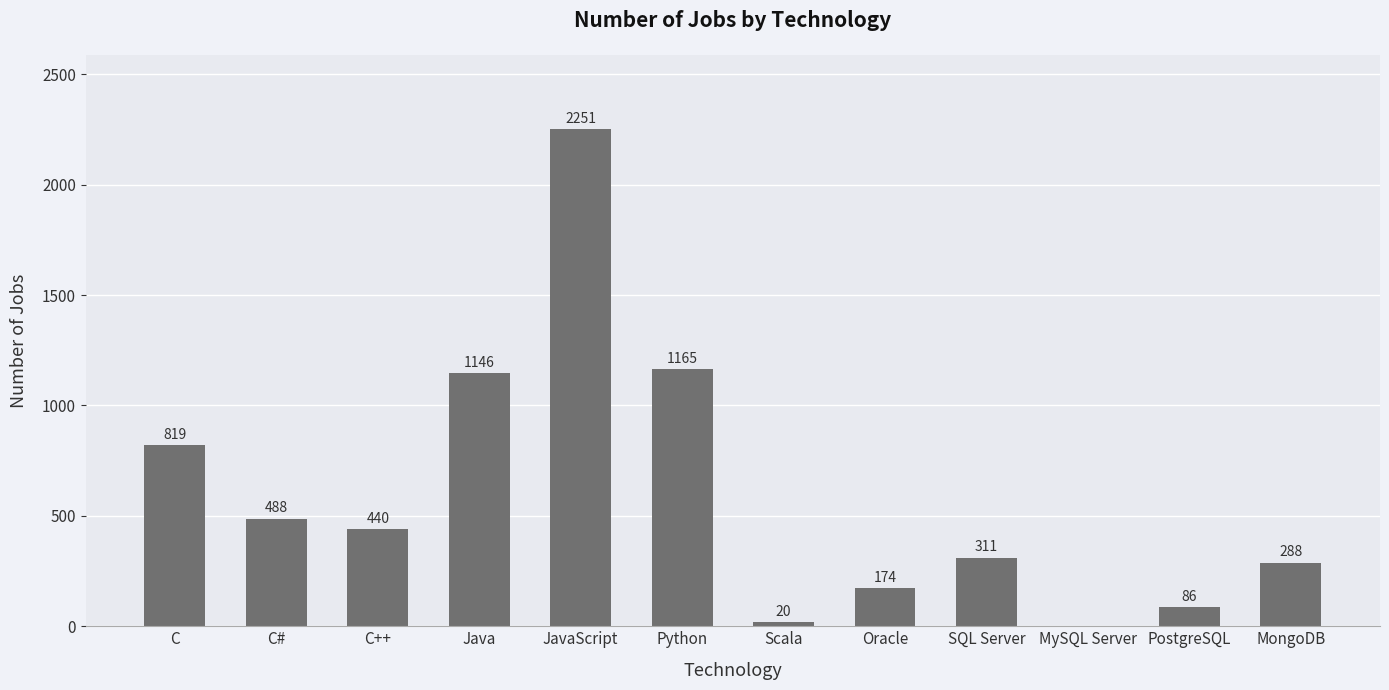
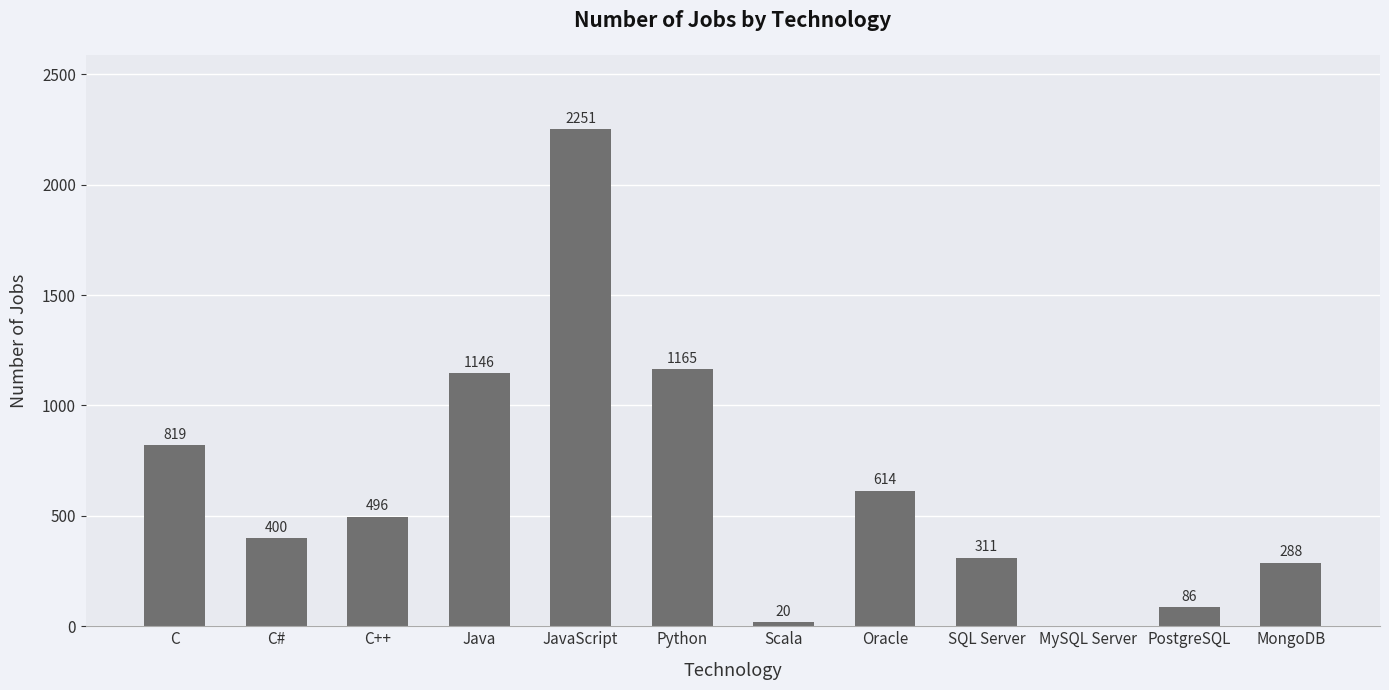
  {
    "C": 819,
-   "C#": 488,
-   "C++": 440,
+   "C#": 400,
+   "C++": 496,
    "Java": 1146,
    "JavaScript": 2251,
    "Python": 1165,
    "Scala": 20,
-   "Oracle": 174,
+   "Oracle": 614,
    "SQL Server": 311,
    "PostgreSQL": 86,
    "MongoDB": 288
  }
